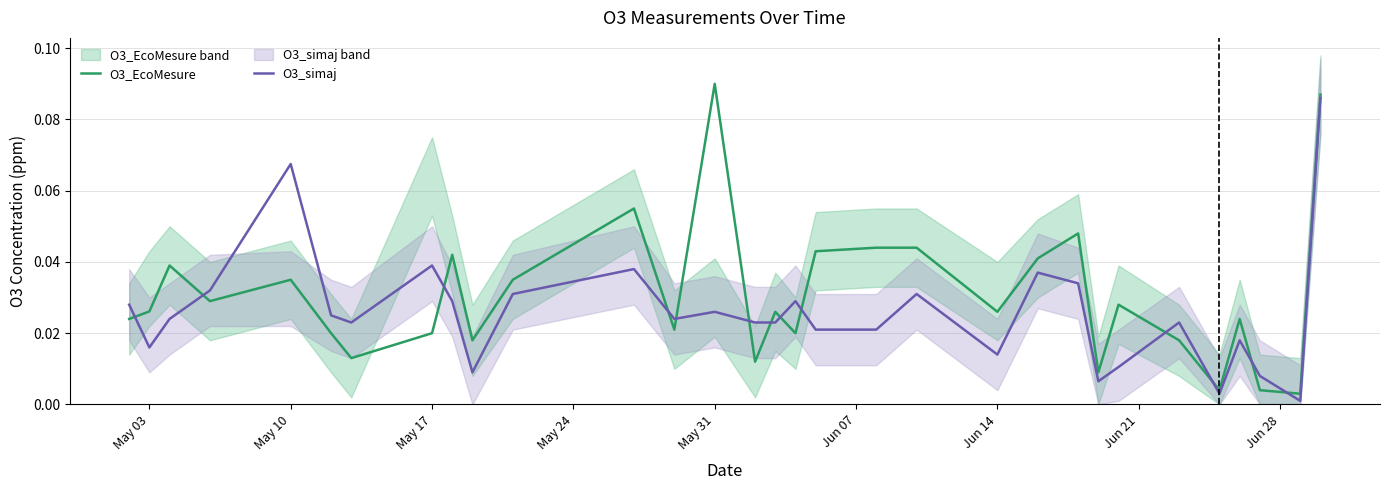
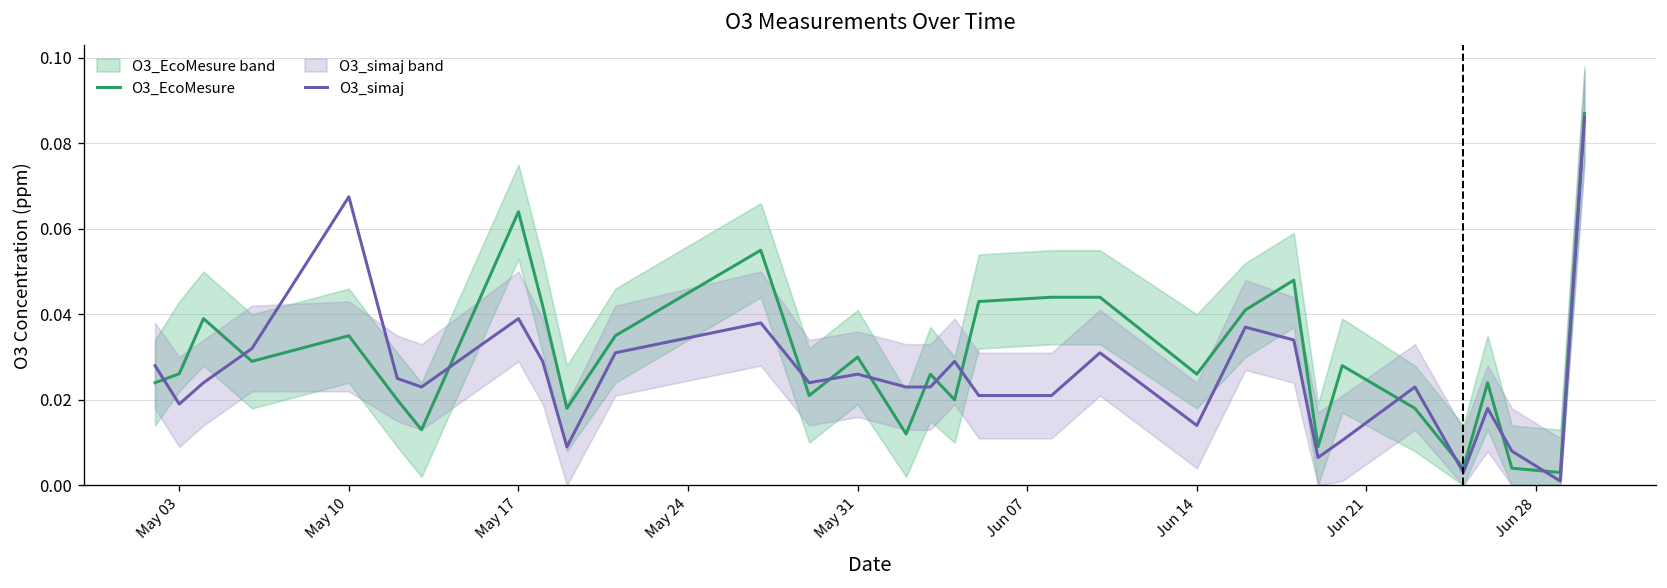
  {
    "O3_EcoMesure": {
      "May 03": 0.026,
      "May 10": 0.035,
-     "May 17": 0.020,
-     "May 31": 0.09,
+     "May 17": 0.064,
+     "May 31": 0.03,
      "Jun 14": 0.026
    },
    "O3_simaj": {
-     "May 03": 0.016,
+     "May 03": 0.019,
      "May 10": 0.068,
      "May 17": 0.039,
      "May 31": 0.026,
      "Jun 14": 0.014
    }
  }
